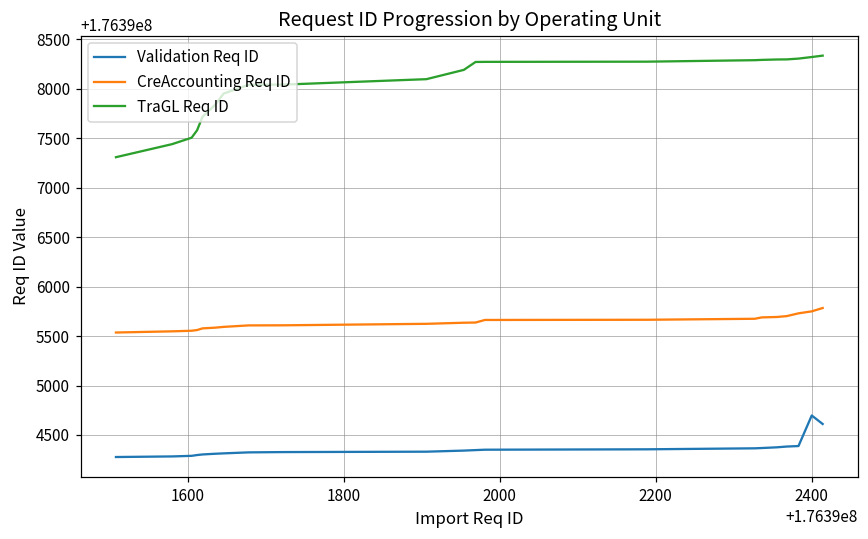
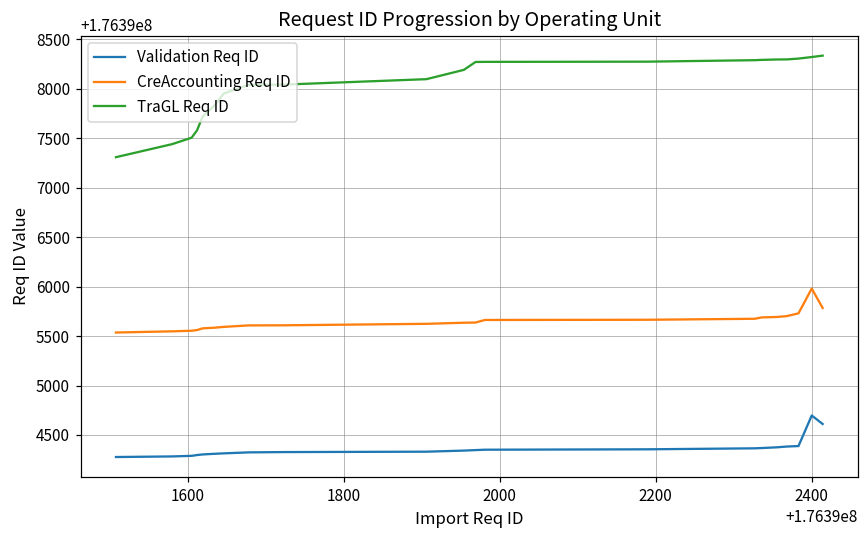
  {
    "Validation Req ID": {
      "2400": 176394700
    },
    "CreAccounting Req ID": {
-     "2400": 176395800
+     "2400": 176396000
    },
    "TraGL Req ID": {
      "2400": 176398300
    }
  }
